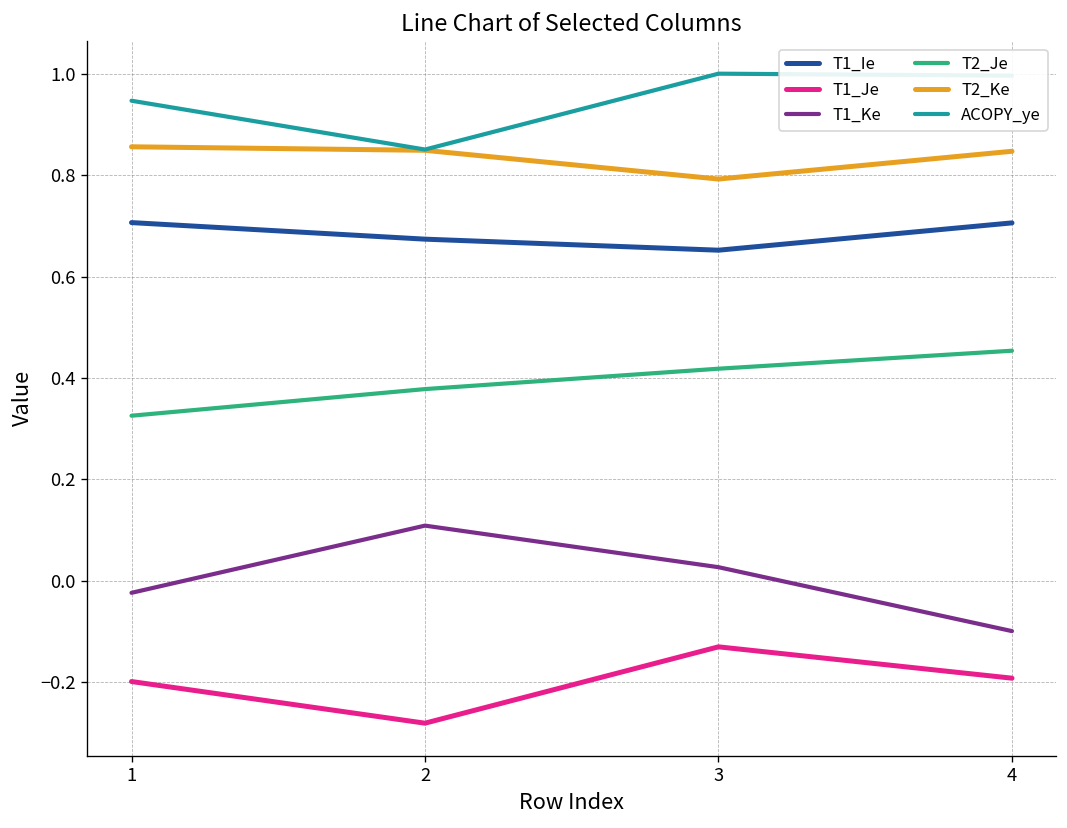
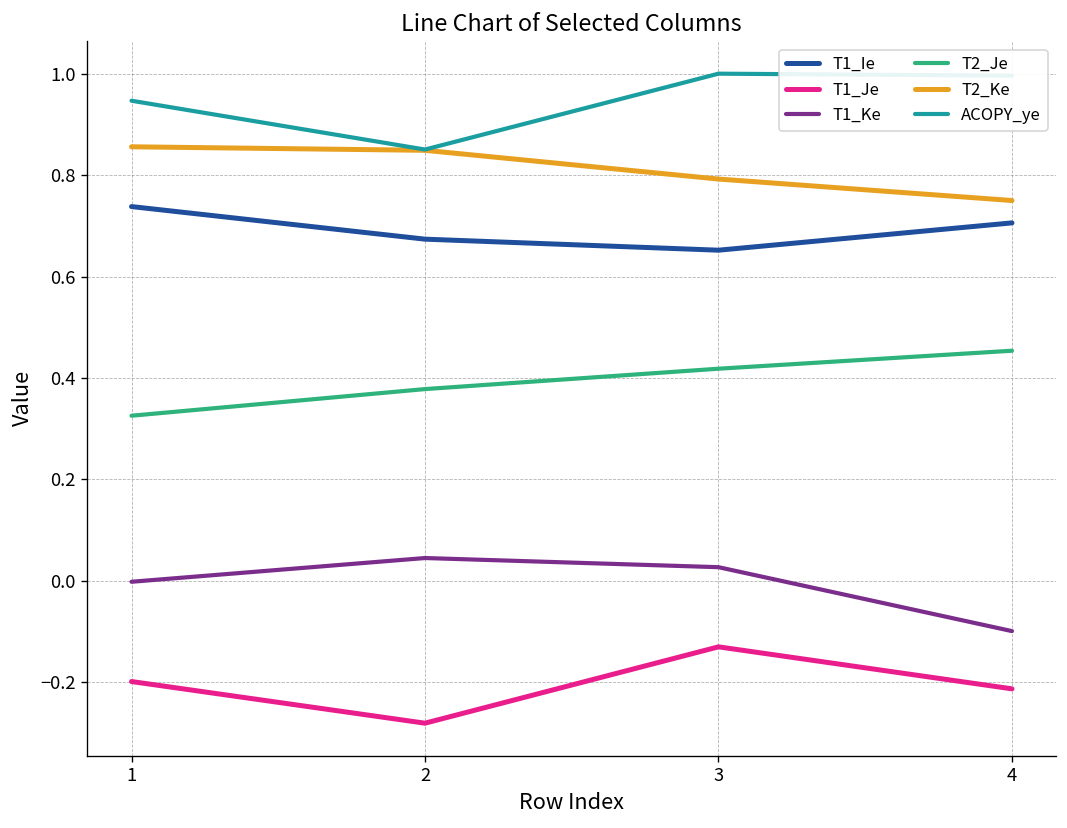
  {
    "T1_Ie": {
-     "1": 0.71,
+     "1": 0.74,
      "2": 0.67,
      "3": 0.65,
      "4": 0.71
    },
    "T1_Je": {
      "1": -0.20,
      "2": -0.28,
      "3": -0.13,
-     "4": -0.19
+     "4": -0.21
    },
    "T1_Ke": {
-     "1": -0.02,
-     "2": 0.11,
+     "1": 0.00,
+     "2": 0.04,
      "3": 0.03,
      "4": -0.10
    },
    "T2_Ke": {
      "1": 0.86,
      "3": 0.79,
-     "4": 0.85
+     "4": 0.75
    }
  }
